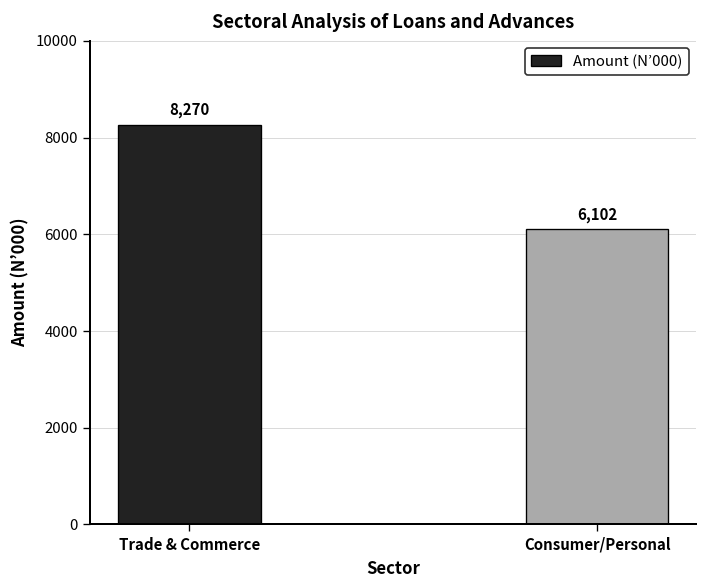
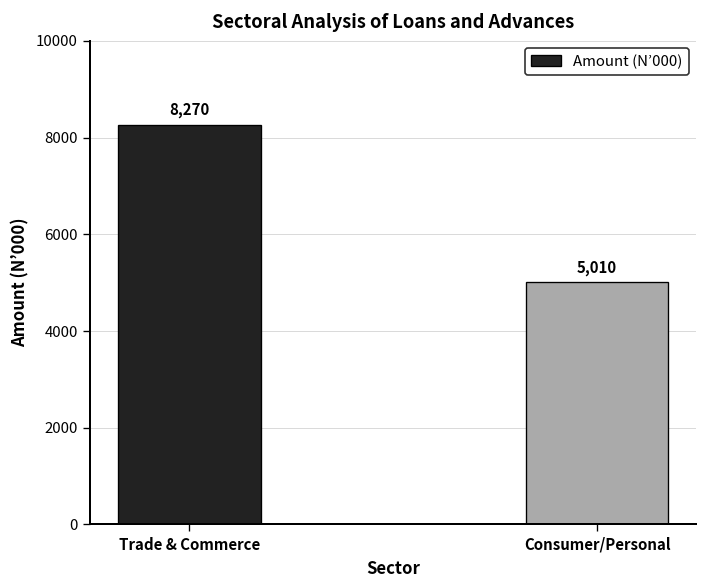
  {
    "Trade & Commerce": "8,270",
-   "Consumer/Personal": "6,102"
+   "Consumer/Personal": "5,010"
  }
